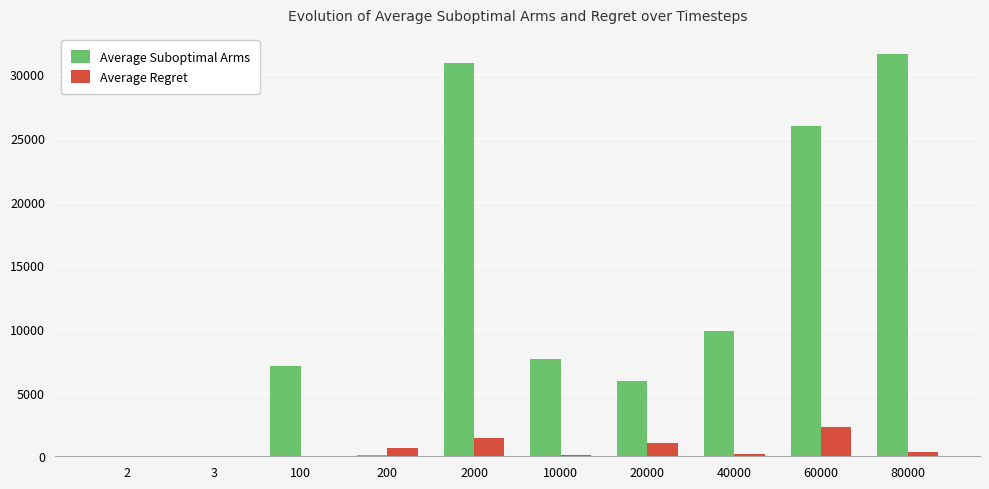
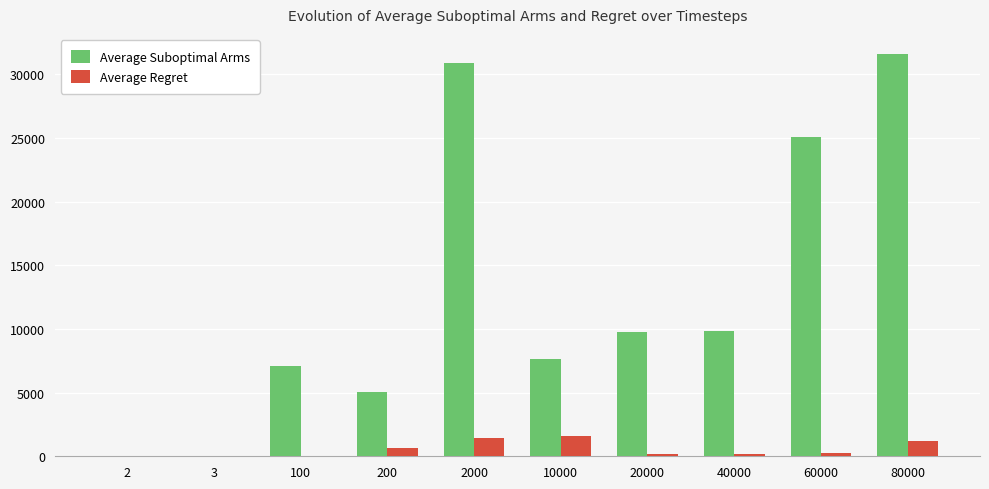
  {
    "Average Suboptimal Arms": {
      "100": 7100,
-     "200": 100,
+     "200": 5000,
      "2000": 30900,
      "10000": 7600,
-     "20000": 5900,
+     "20000": 9800,
      "40000": 9800,
-     "60000": 25900,
+     "60000": 25100,
      "80000": 31600
    },
    "Average Regret": {
      "200": 700,
      "2000": 1400,
-     "10000": 100,
-     "20000": 1100,
+     "10000": 1600,
+     "20000": 100,
      "40000": 200,
-     "60000": 2300,
-     "80000": 300
+     "60000": 300,
+     "80000": 1200
    }
  }
